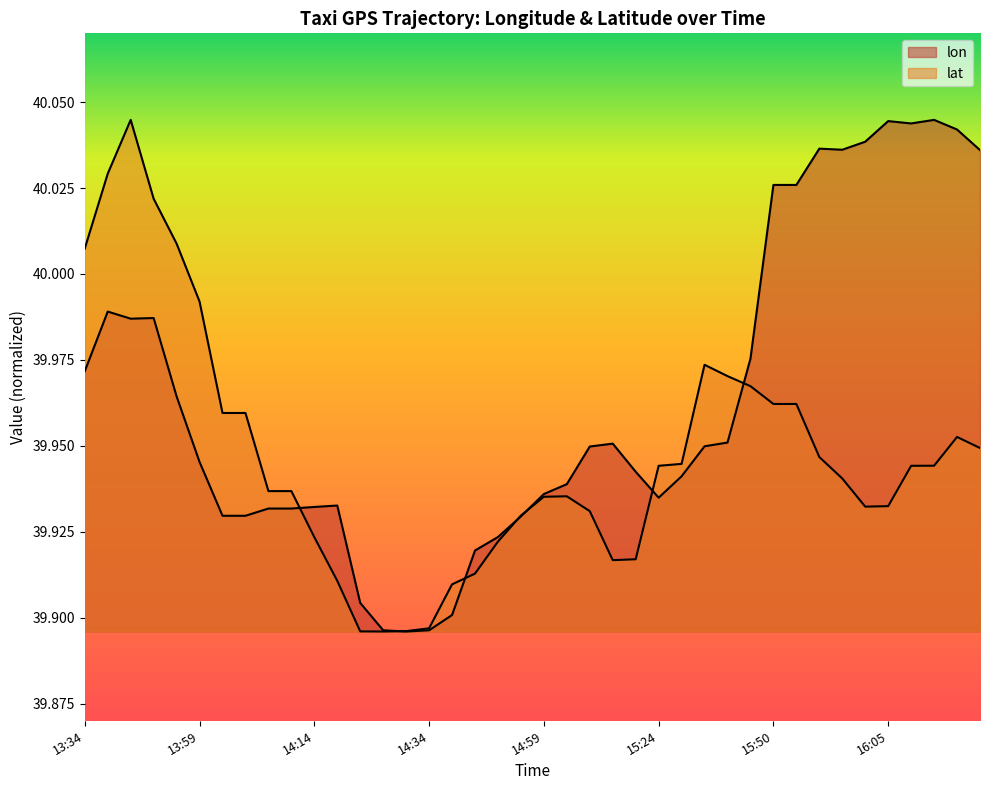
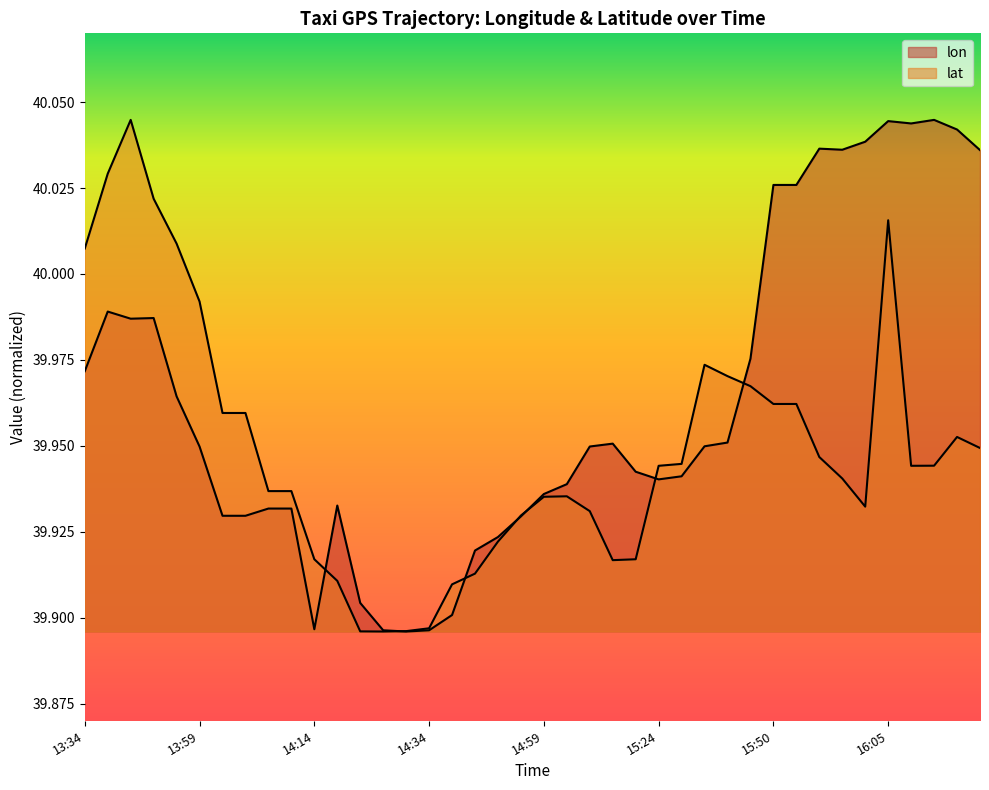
  {
    "lon": {
      "13:34": 39.972,
-     "13:59": 39.945,
-     "14:14": 39.932,
+     "13:59": 39.950,
+     "14:14": 39.897,
      "14:59": 39.936,
-     "15:24": 39.935,
+     "15:24": 39.940,
      "16:05": 40.044
    },
    "lat": {
      "13:34": 40.007,
      "13:59": 39.992,
-     "14:14": 39.923,
+     "14:14": 39.917,
      "14:59": 39.935,
      "15:24": 39.944,
-     "16:05": 39.932
+     "16:05": 40.016
    }
  }
